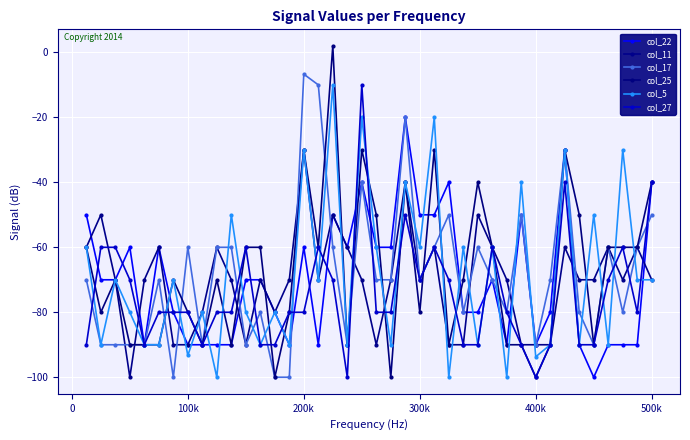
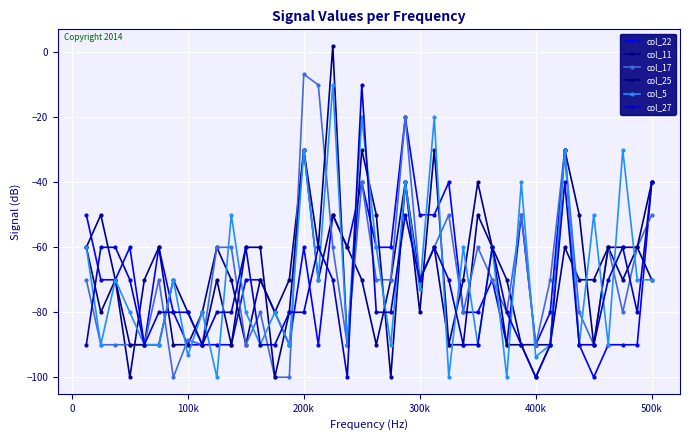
  {
    "col_17": {
-     "100k": -60,
+     "100k": -89,
      "200k": -7,
      "500k": -50
    },
    "col_5": {
      "100k": -93,
-     "300k": -60,
+     "300k": -73,
      "400k": -94
    }
  }
